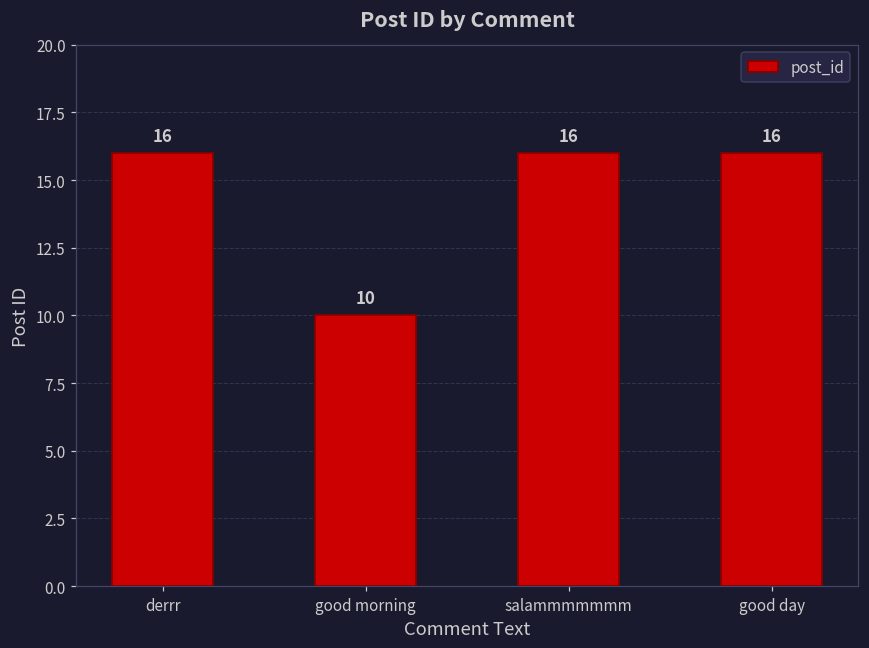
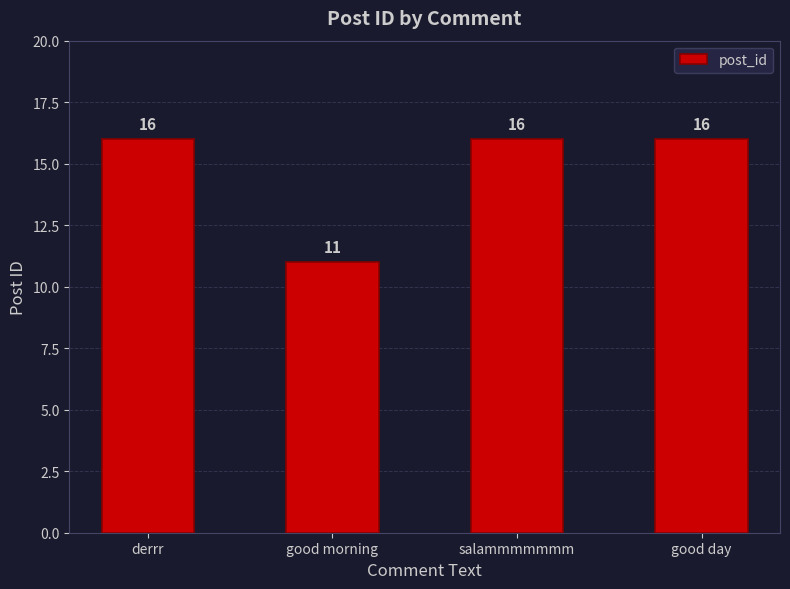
  {
    "derrr": 16,
-   "good morning": 10,
+   "good morning": 11,
    "salammmmmmm": 16,
    "good day": 16
  }
